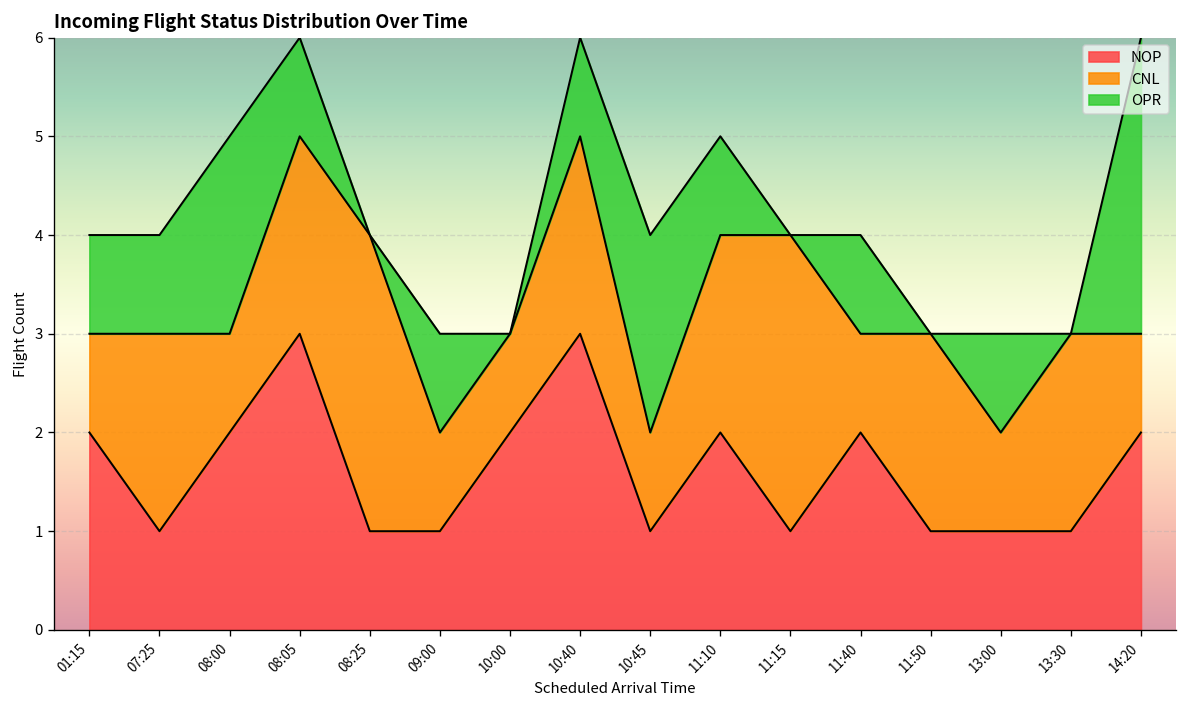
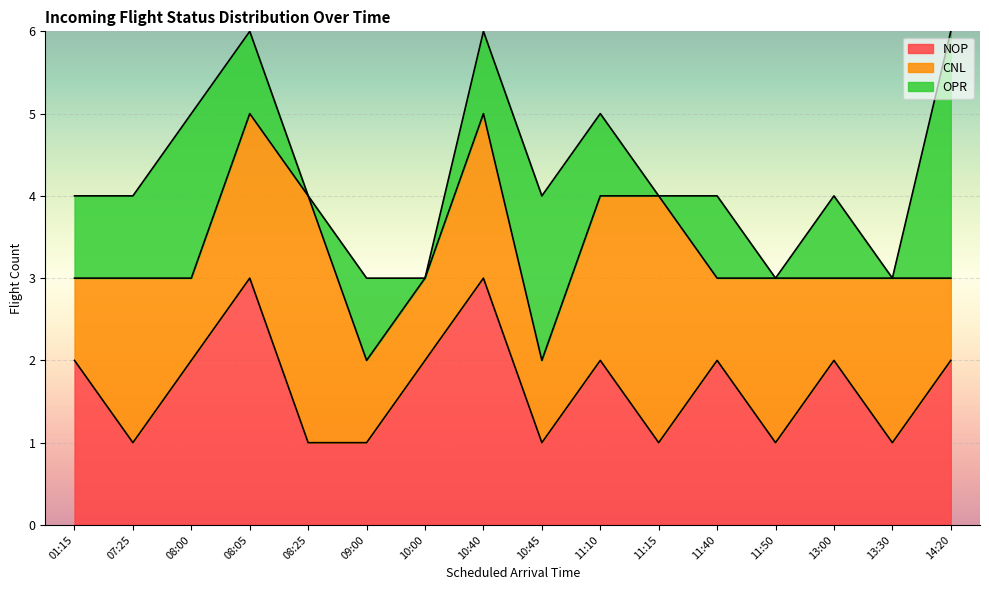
  {
    "NOP": {
      "01:15": 2,
      "07:25": 1,
      "08:00": 2,
      "08:05": 3,
      "08:25": 1,
      "09:00": 1,
      "10:00": 2,
      "10:40": 3,
      "10:45": 1,
      "11:10": 2,
      "11:15": 1,
      "11:40": 2,
      "11:50": 1,
-     "13:00": 1,
+     "13:00": 2,
      "13:30": 1,
      "14:20": 2
    },
    "CNL": {
      "01:15": 1,
      "07:25": 2,
      "08:00": 1,
      "08:05": 2,
      "09:00": 1,
      "10:40": 2,
      "10:45": 1,
      "11:10": 2,
      "11:40": 1,
      "13:00": 1,
      "14:20": 1
    },
    "OPR": {
      "01:15": 1,
      "07:25": 1,
      "08:00": 2,
      "08:05": 1,
      "09:00": 1,
      "10:40": 1,
      "10:45": 2,
      "11:10": 1,
      "11:40": 1,
      "13:00": 1,
      "14:20": 3
    }
  }
